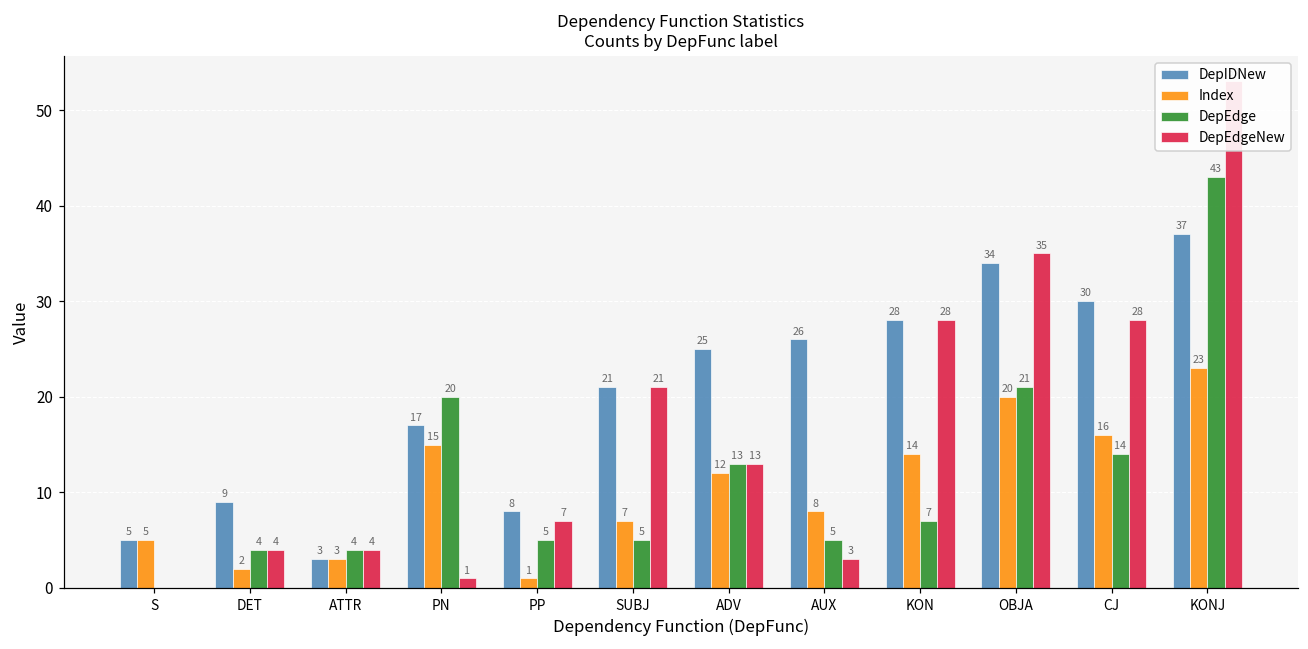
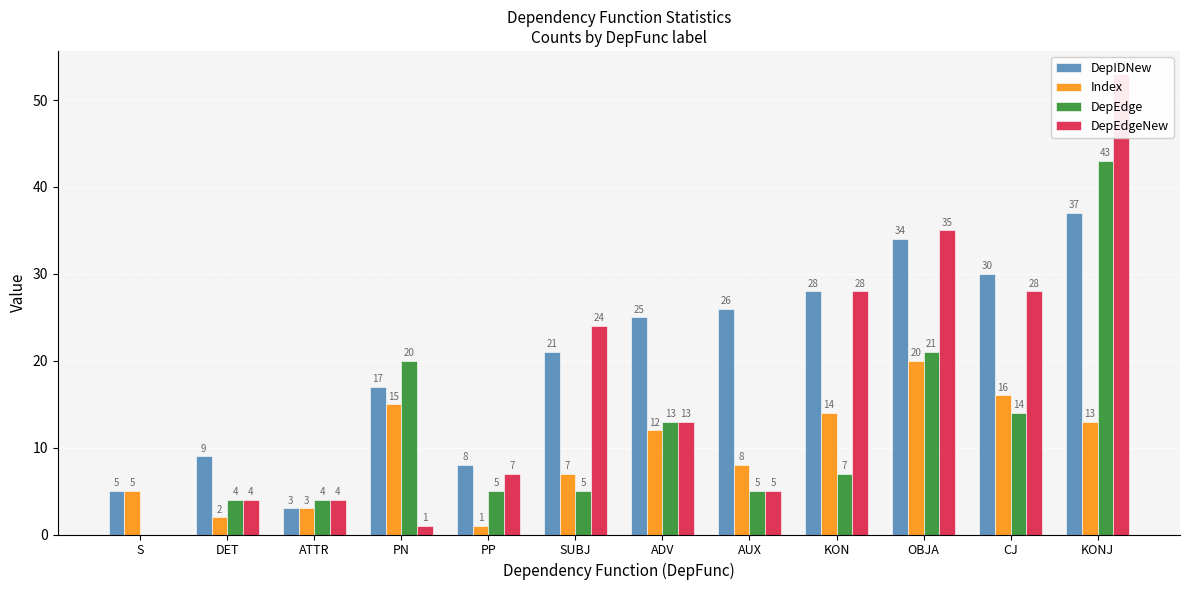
  {
    "DepIDNew": {
      "S": 5,
      "DET": 9,
      "ATTR": 3,
      "PN": 17,
      "PP": 8,
      "SUBJ": 21,
      "ADV": 25,
      "AUX": 26,
      "KON": 28,
      "OBJA": 34,
      "CJ": 30,
      "KONJ": 37
    },
    "Index": {
      "S": 5,
      "DET": 2,
      "ATTR": 3,
      "PN": 15,
      "PP": 1,
      "SUBJ": 7,
      "ADV": 12,
      "AUX": 8,
      "KON": 14,
      "OBJA": 20,
      "CJ": 16,
-     "KONJ": 23
+     "KONJ": 13
    },
    "DepEdge": {
      "DET": 4,
      "ATTR": 4,
      "PN": 20,
      "PP": 5,
      "SUBJ": 5,
      "ADV": 13,
      "AUX": 5,
      "KON": 7,
      "OBJA": 21,
      "CJ": 14,
      "KONJ": 43
    },
    "DepEdgeNew": {
      "DET": 4,
      "ATTR": 4,
      "PN": 1,
      "PP": 7,
-     "SUBJ": 21,
+     "SUBJ": 24,
      "ADV": 13,
-     "AUX": 3,
+     "AUX": 5,
      "KON": 28,
      "OBJA": 35,
      "CJ": 28
    }
  }
